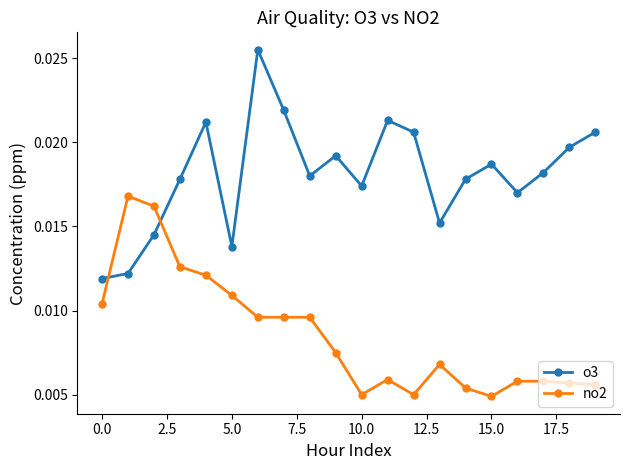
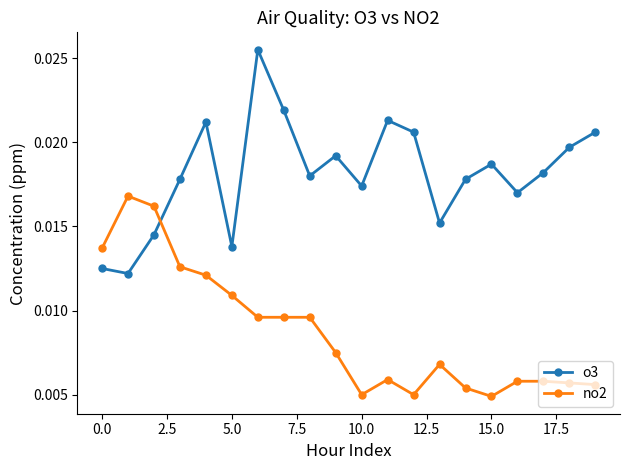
  {
    "o3": {
-     "0.0": 0.0119,
+     "0.0": 0.0125,
      "5.0": 0.0138,
      "10.0": 0.0174,
      "15.0": 0.0187
    },
    "no2": {
-     "0.0": 0.0104,
+     "0.0": 0.0137,
      "5.0": 0.0109,
      "10.0": 0.0050,
      "15.0": 0.0049
    }
  }
